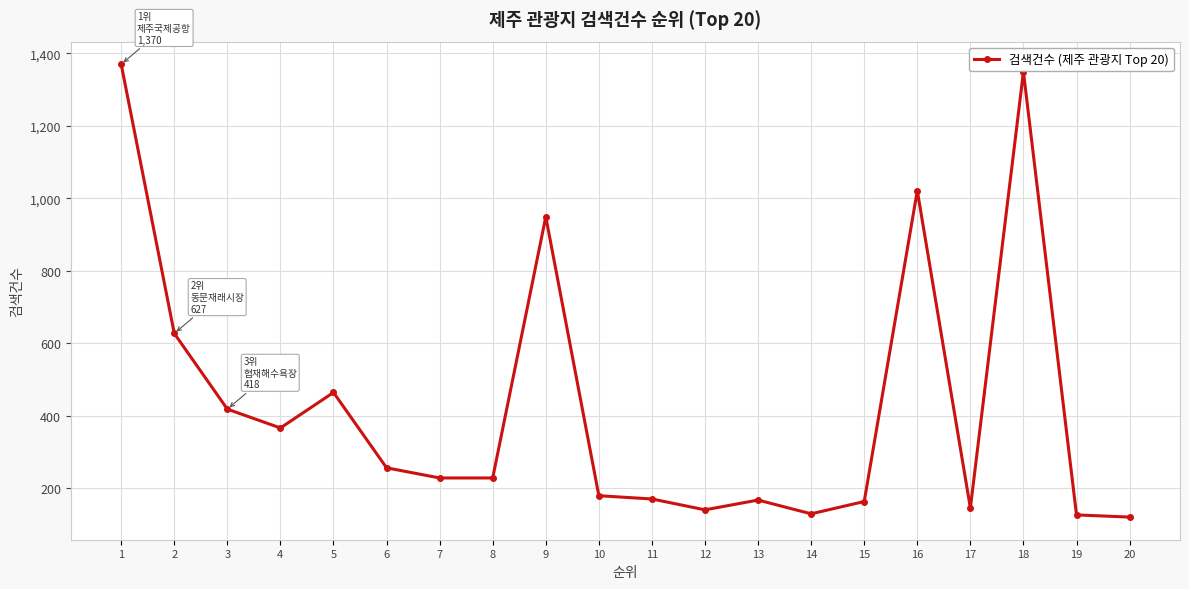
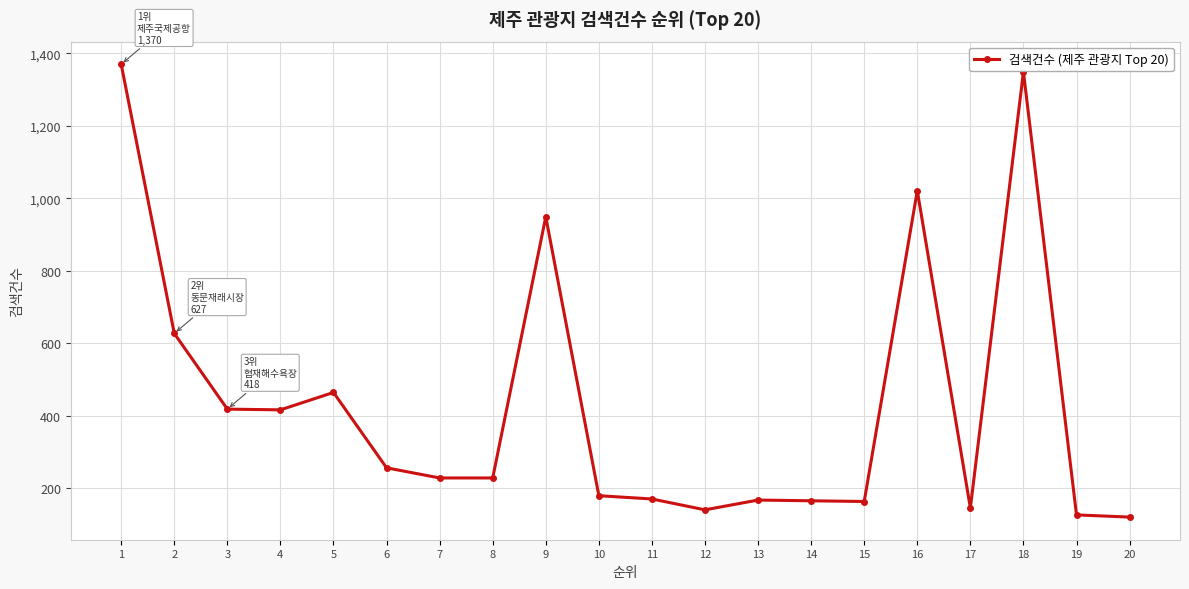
  {
-   "4": "370",
+   "4": "420",
    "5": "460",
    "6": "260",
    "7": "230",
    "8": "230",
    "9": "950",
    "10": "180",
    "11": "170",
    "12": "140",
    "13": "170",
-   "14": "130",
+   "14": "170",
    "15": "160",
    "16": "1,020",
    "17": "150",
    "18": "1,350",
    "19": "130",
    "20": "120"
  }
